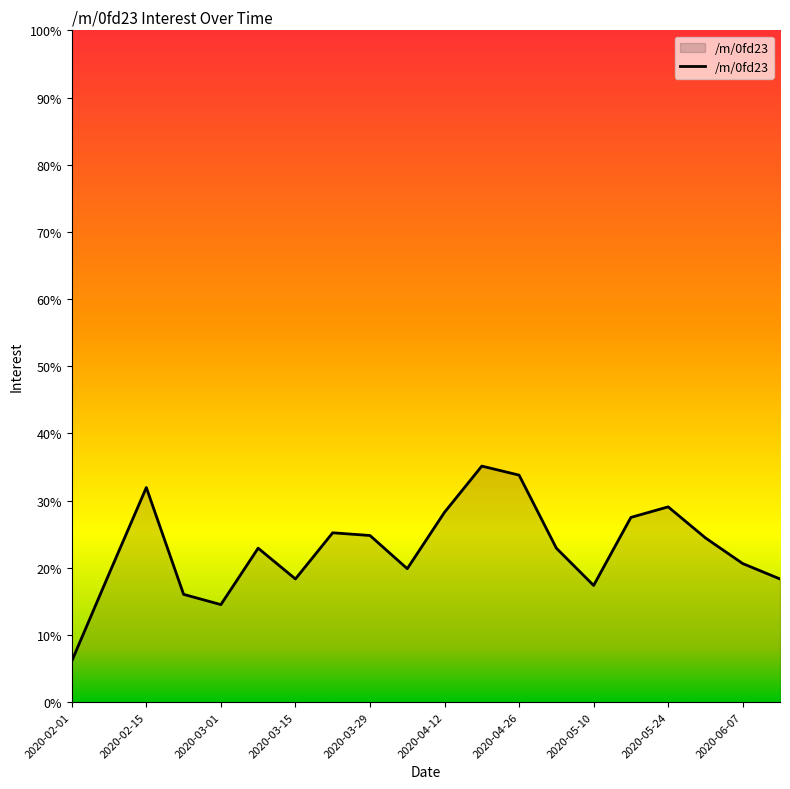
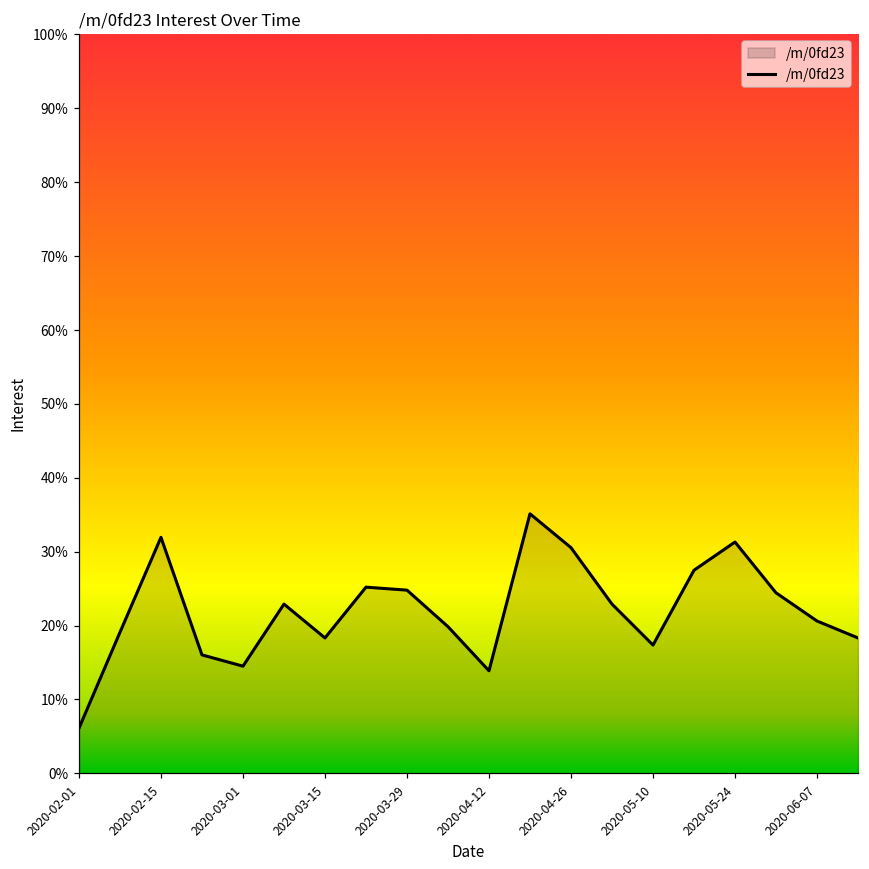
  {
    "2020-02-01": "6%",
    "2020-02-15": "32%",
    "2020-03-01": "15%",
    "2020-03-15": "18%",
    "2020-03-29": "25%",
-   "2020-04-12": "28%",
-   "2020-04-26": "34%",
+   "2020-04-12": "14%",
+   "2020-04-26": "31%",
    "2020-05-10": "17%",
-   "2020-05-24": "29%",
+   "2020-05-24": "31%",
    "2020-06-07": "21%"
  }
